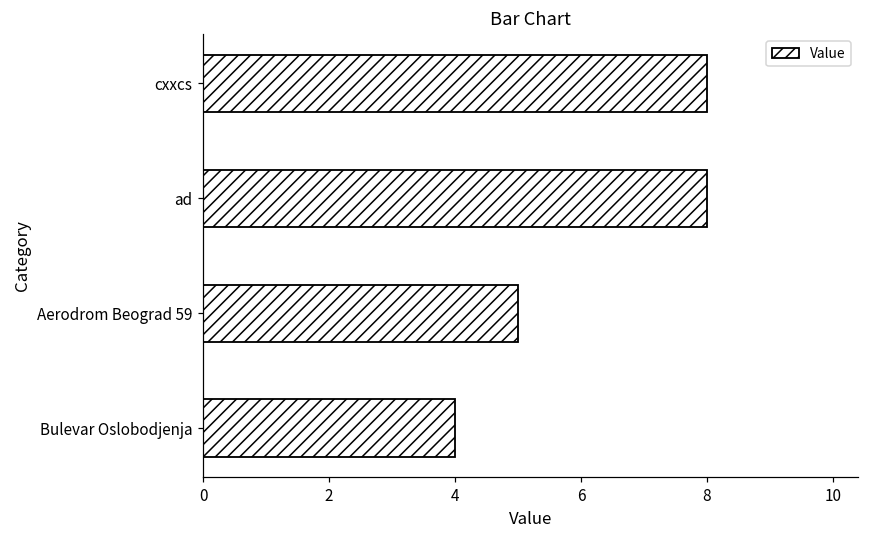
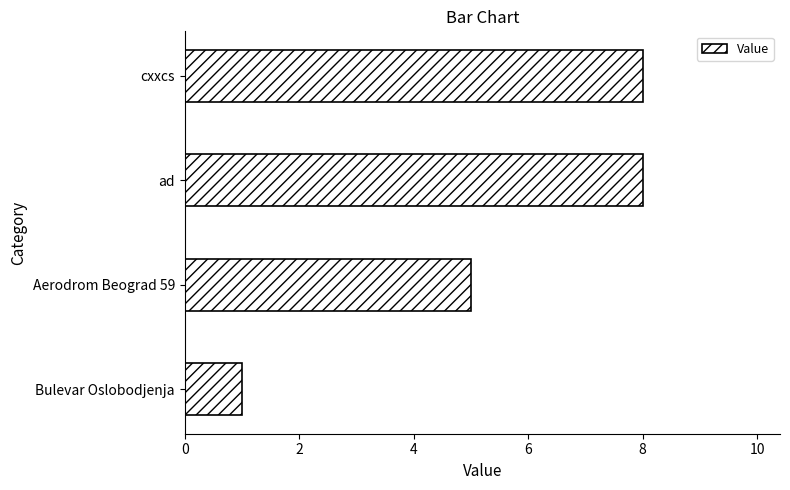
  {
    "cxxcs": 8,
    "ad": 8,
    "Aerodrom Beograd 59": 5,
-   "Bulevar Oslobodjenja": 4
+   "Bulevar Oslobodjenja": 1
  }
